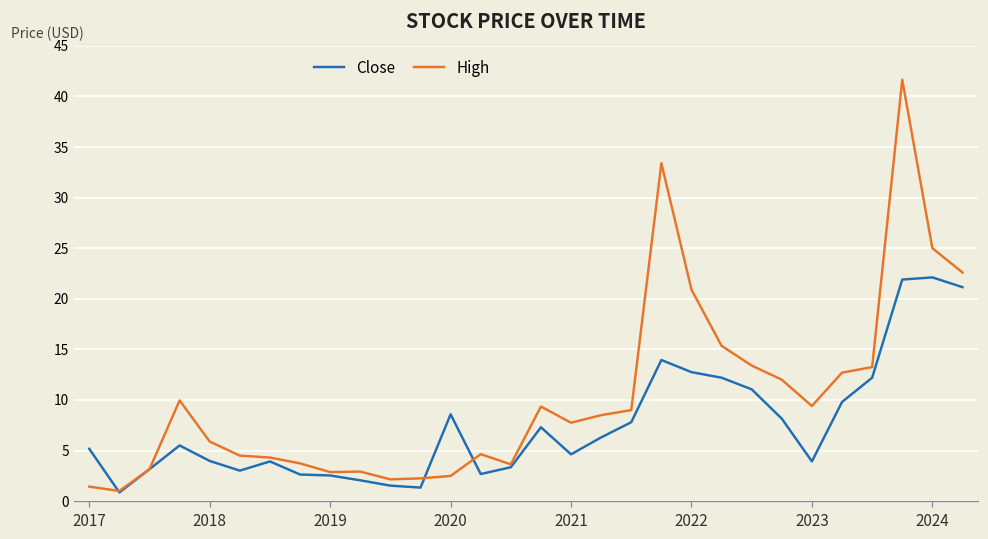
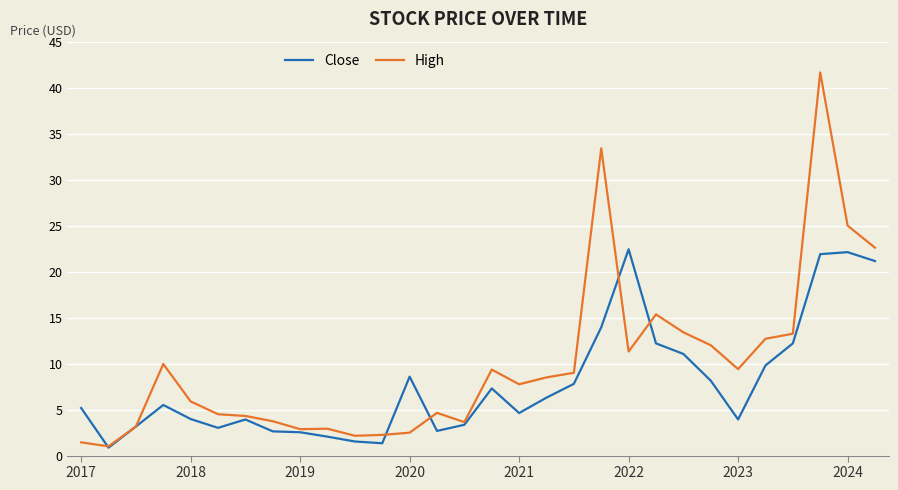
  {
    "Close": {
      "2017": 5,
      "2018": 4,
      "2019": 3,
      "2020": 9,
      "2021": 5,
-     "2022": 13,
+     "2022": 22,
      "2023": 4,
      "2024": 22
    },
    "High": {
      "2017": 1,
      "2018": 6,
      "2019": 3,
      "2020": 2,
      "2021": 8,
-     "2022": 21,
+     "2022": 11,
      "2023": 9,
      "2024": 25
    }
  }
